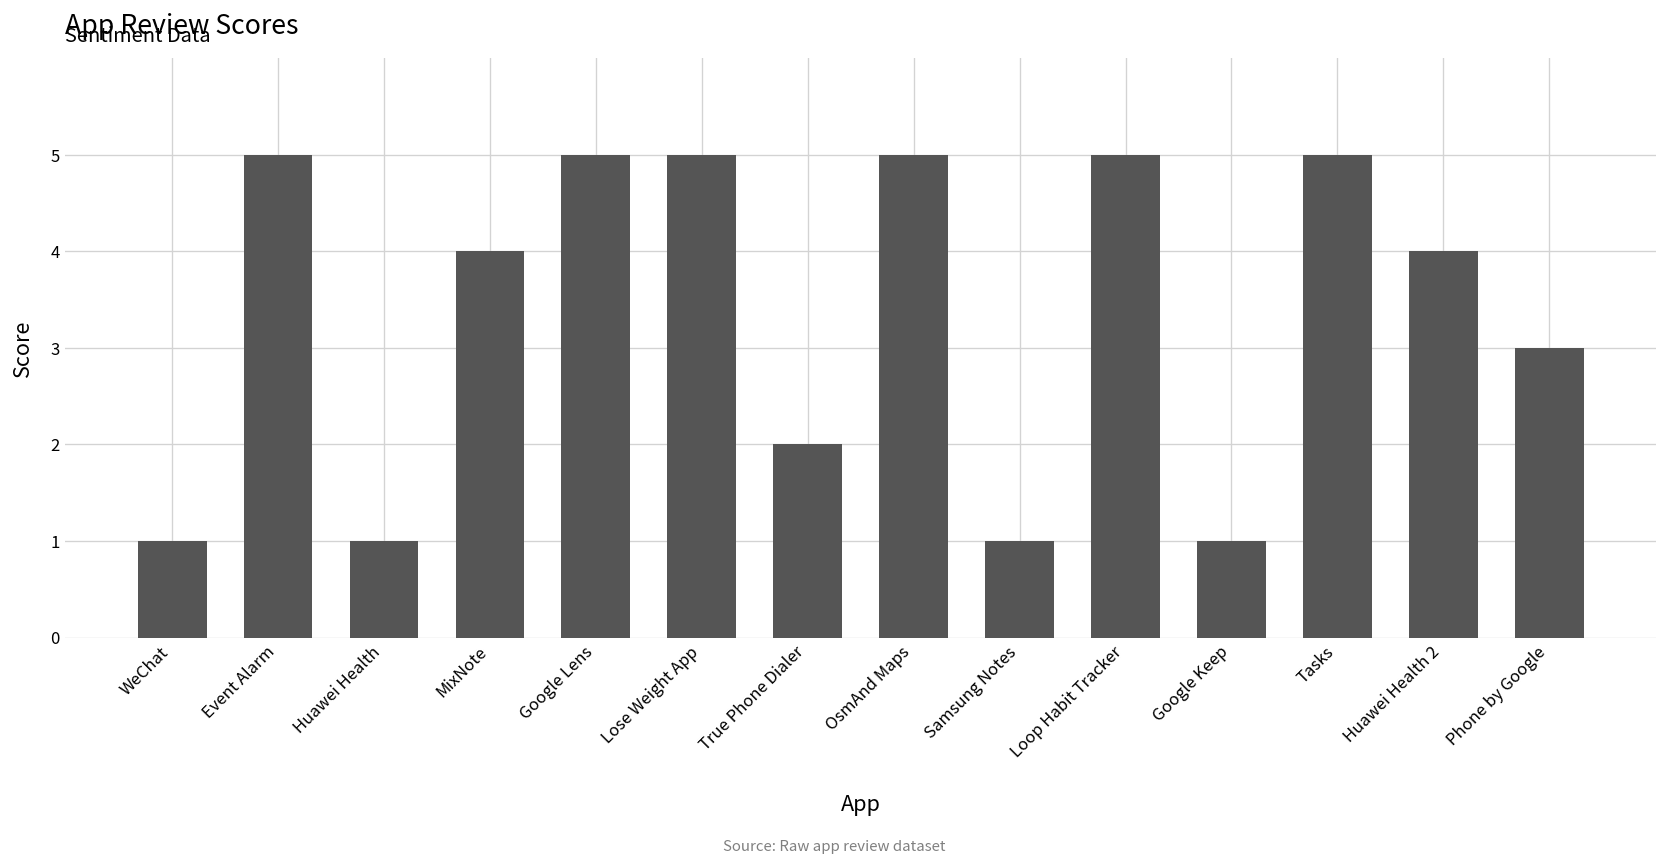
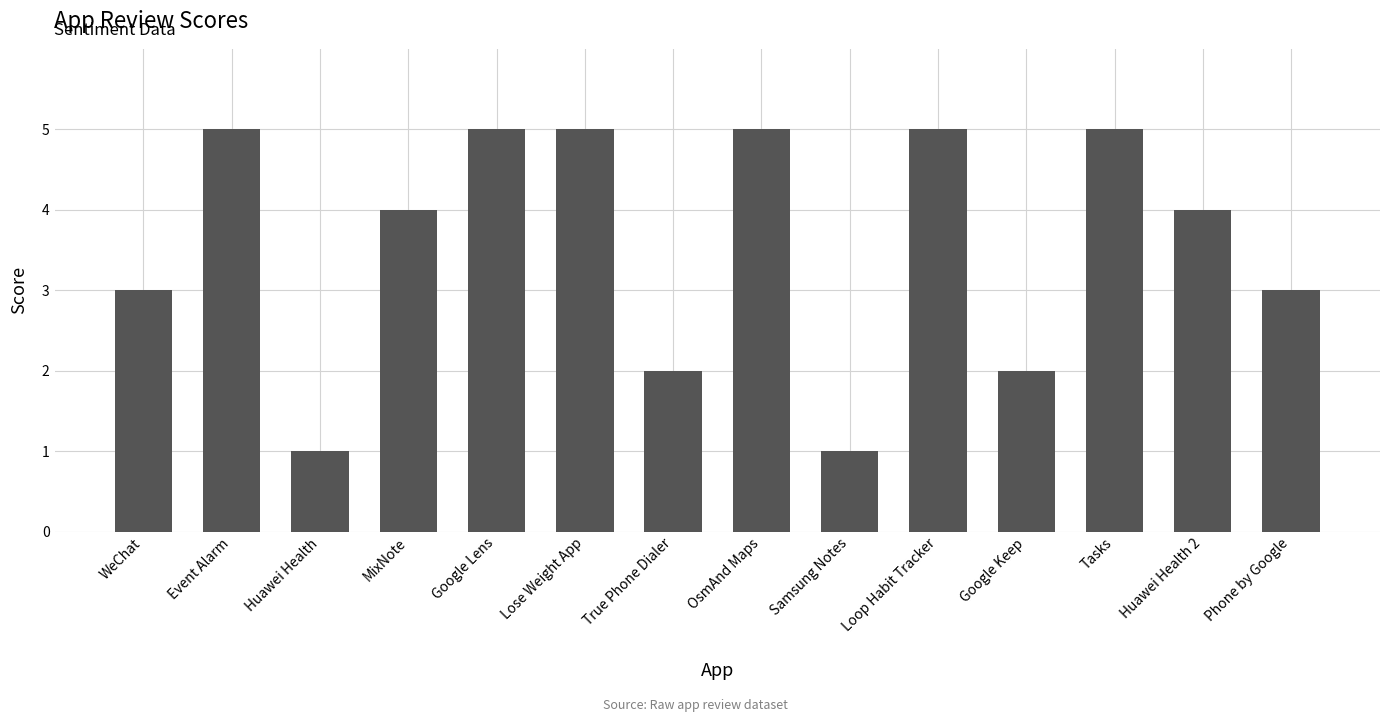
  {
-   "WeChat": 1,
+   "WeChat": 3,
    "Event Alarm": 5,
    "Huawei Health": 1,
    "MixNote": 4,
    "Google Lens": 5,
    "Lose Weight App": 5,
    "True Phone Dialer": 2,
    "OsmAnd Maps": 5,
    "Samsung Notes": 1,
    "Loop Habit Tracker": 5,
-   "Google Keep": 1,
+   "Google Keep": 2,
    "Tasks": 5,
    "Huawei Health 2": 4,
    "Phone by Google": 3
  }
